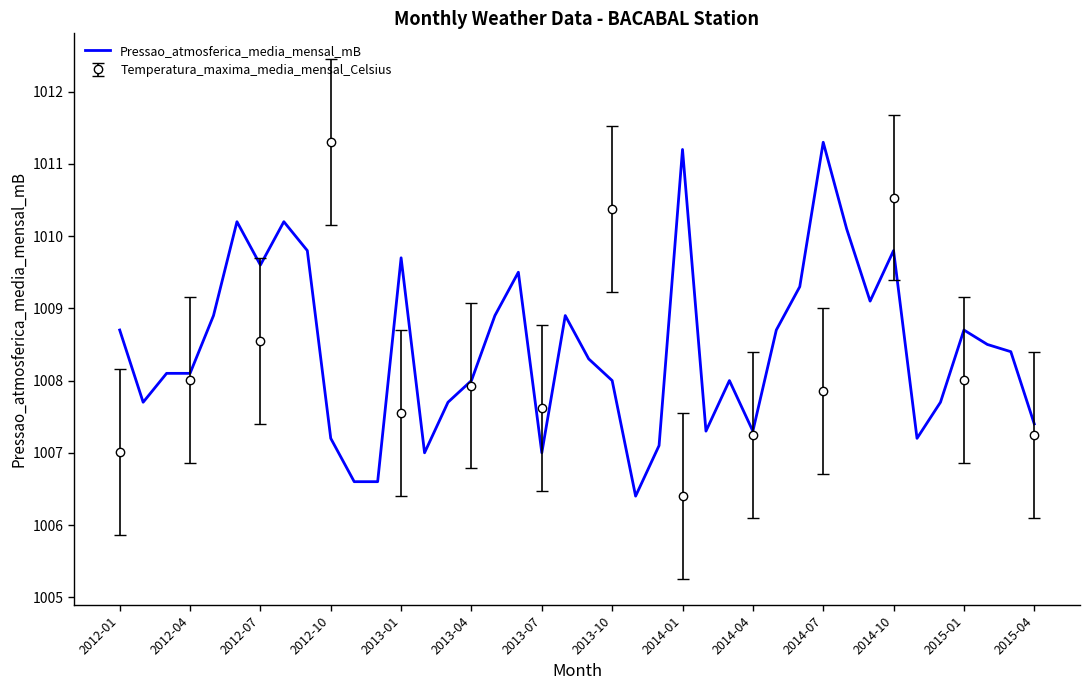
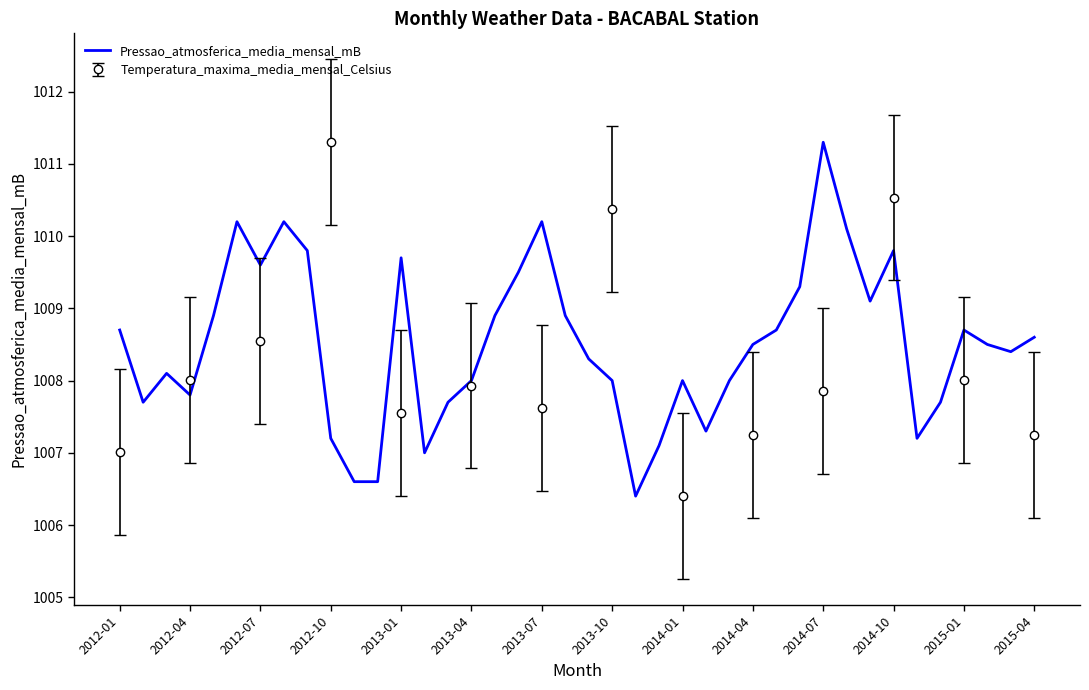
  {
    "Pressao_atmosferica_media_mensal_mB": {
      "2012-01": 1008.7,
-     "2012-04": 1008.1,
+     "2012-04": 1007.8,
      "2012-07": 1009.6,
      "2012-10": 1007.2,
      "2013-01": 1009.7,
      "2013-04": 1008.0,
-     "2013-07": 1007.0,
+     "2013-07": 1010.2,
      "2013-10": 1008.0,
-     "2014-01": 1011.2,
-     "2014-04": 1007.3,
+     "2014-01": 1008.0,
+     "2014-04": 1008.5,
      "2014-07": 1011.3,
      "2014-10": 1009.8,
      "2015-01": 1008.7,
-     "2015-04": 1007.4
+     "2015-04": 1008.6
    }
  }
